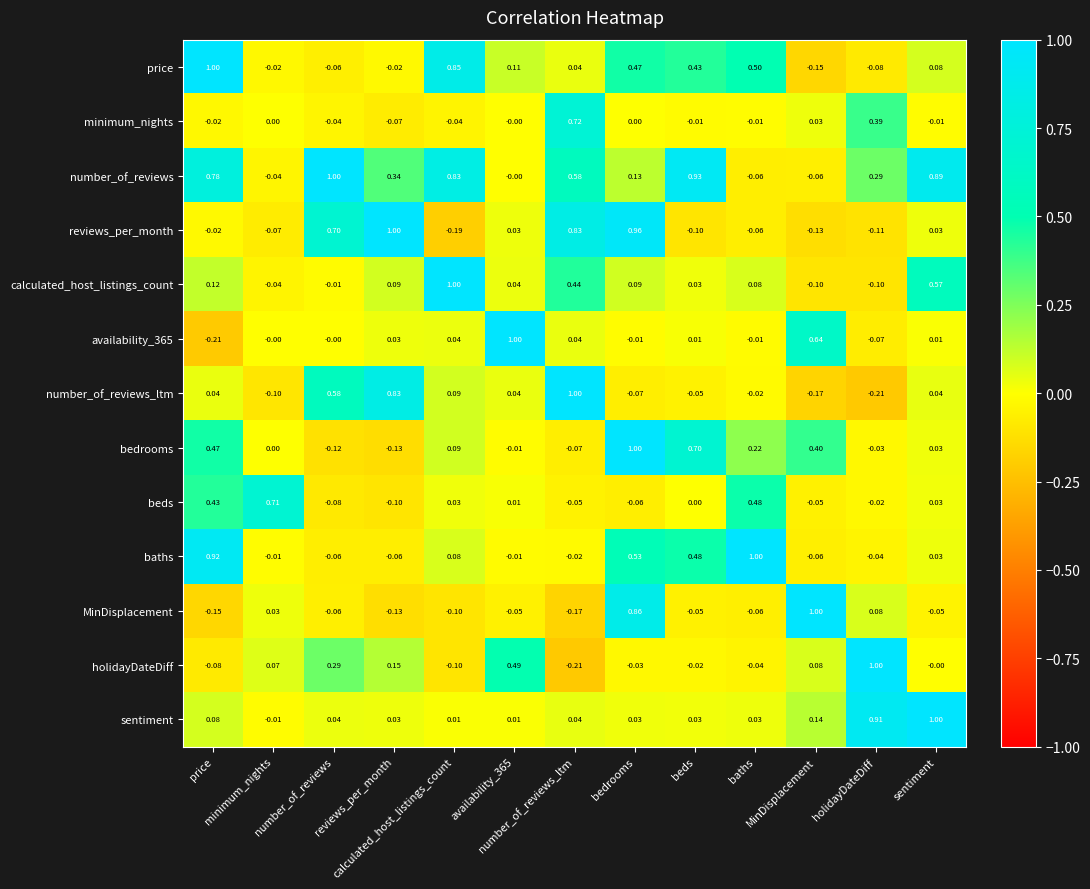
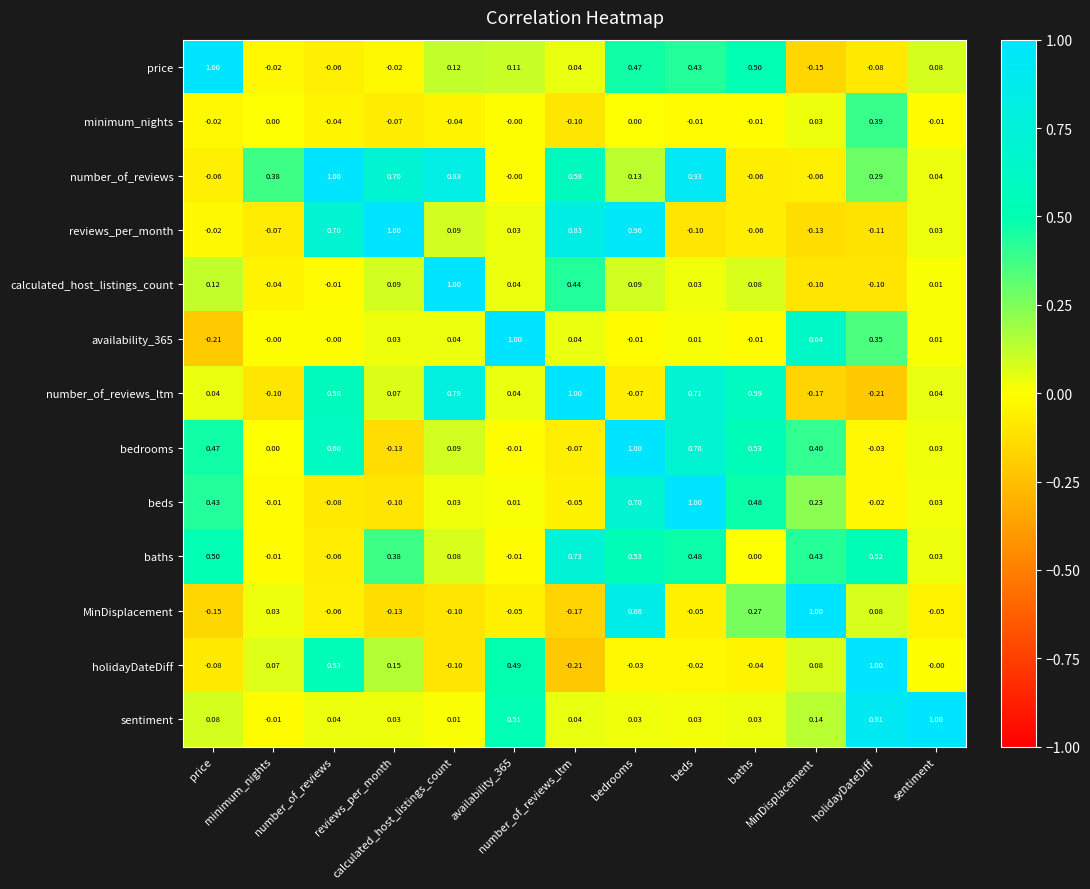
  {
    "price": {
      "price": 1.00,
      "minimum_nights": -0.02,
      "number_of_reviews": -0.06,
      "reviews_per_month": -0.02,
-     "calculated_host_listings_count": 0.85,
+     "calculated_host_listings_count": 0.12,
      "availability_365": 0.11,
      "number_of_reviews_ltm": 0.04,
      "bedrooms": 0.47,
      "beds": 0.43,
      "baths": 0.50,
      "MinDisplacement": -0.15,
      "holidayDateDiff": -0.08,
      "sentiment": 0.08
    },
    "minimum_nights": {
      "price": -0.02,
      "minimum_nights": 0.00,
      "number_of_reviews": -0.04,
      "reviews_per_month": -0.07,
      "calculated_host_listings_count": -0.04,
      "availability_365": -0.00,
-     "number_of_reviews_ltm": 0.72,
+     "number_of_reviews_ltm": -0.10,
      "bedrooms": 0.00,
      "beds": -0.01,
      "baths": -0.01,
      "MinDisplacement": 0.03,
      "holidayDateDiff": 0.39,
      "sentiment": -0.01
    },
    "number_of_reviews": {
-     "price": 0.78,
-     "minimum_nights": -0.04,
+     "price": -0.06,
+     "minimum_nights": 0.38,
      "number_of_reviews": 1.00,
-     "reviews_per_month": 0.34,
+     "reviews_per_month": 0.70,
      "calculated_host_listings_count": 0.83,
      "availability_365": -0.00,
      "number_of_reviews_ltm": 0.58,
      "bedrooms": 0.13,
      "beds": 0.93,
      "baths": -0.06,
      "MinDisplacement": -0.06,
      "holidayDateDiff": 0.29,
-     "sentiment": 0.89
+     "sentiment": 0.04
    },
    "reviews_per_month": {
      "price": -0.02,
      "minimum_nights": -0.07,
      "number_of_reviews": 0.70,
      "reviews_per_month": 1.00,
-     "calculated_host_listings_count": -0.19,
+     "calculated_host_listings_count": 0.09,
      "availability_365": 0.03,
      "number_of_reviews_ltm": 0.83,
      "bedrooms": 0.96,
      "beds": -0.10,
      "baths": -0.06,
      "MinDisplacement": -0.13,
      "holidayDateDiff": -0.11,
      "sentiment": 0.03
    },
    "calculated_host_listings_count": {
      "price": 0.12,
      "minimum_nights": -0.04,
      "number_of_reviews": -0.01,
      "reviews_per_month": 0.09,
      "calculated_host_listings_count": 1.00,
      "availability_365": 0.04,
      "number_of_reviews_ltm": 0.44,
      "bedrooms": 0.09,
      "beds": 0.03,
      "baths": 0.08,
      "MinDisplacement": -0.10,
      "holidayDateDiff": -0.10,
-     "sentiment": 0.57
+     "sentiment": 0.01
    },
    "availability_365": {
      "price": -0.21,
      "minimum_nights": -0.00,
      "number_of_reviews": -0.00,
      "reviews_per_month": 0.03,
      "calculated_host_listings_count": 0.04,
      "availability_365": 1.00,
      "number_of_reviews_ltm": 0.04,
      "bedrooms": -0.01,
      "beds": 0.01,
      "baths": -0.01,
      "MinDisplacement": 0.64,
-     "holidayDateDiff": -0.07,
+     "holidayDateDiff": 0.35,
      "sentiment": 0.01
    },
    "number_of_reviews_ltm": {
      "price": 0.04,
      "minimum_nights": -0.10,
      "number_of_reviews": 0.58,
-     "reviews_per_month": 0.83,
-     "calculated_host_listings_count": 0.09,
+     "reviews_per_month": 0.07,
+     "calculated_host_listings_count": 0.79,
      "availability_365": 0.04,
      "number_of_reviews_ltm": 1.00,
      "bedrooms": -0.07,
-     "beds": -0.05,
-     "baths": -0.02,
+     "beds": 0.71,
+     "baths": 0.59,
      "MinDisplacement": -0.17,
      "holidayDateDiff": -0.21,
      "sentiment": 0.04
    },
    "bedrooms": {
      "price": 0.47,
      "minimum_nights": 0.00,
-     "number_of_reviews": -0.12,
+     "number_of_reviews": 0.60,
      "reviews_per_month": -0.13,
      "calculated_host_listings_count": 0.09,
      "availability_365": -0.01,
      "number_of_reviews_ltm": -0.07,
      "bedrooms": 1.00,
      "beds": 0.70,
-     "baths": 0.22,
+     "baths": 0.53,
      "MinDisplacement": 0.40,
      "holidayDateDiff": -0.03,
      "sentiment": 0.03
    },
    "beds": {
      "price": 0.43,
-     "minimum_nights": 0.71,
+     "minimum_nights": -0.01,
      "number_of_reviews": -0.08,
      "reviews_per_month": -0.10,
      "calculated_host_listings_count": 0.03,
      "availability_365": 0.01,
      "number_of_reviews_ltm": -0.05,
-     "bedrooms": -0.06,
-     "beds": 0.00,
+     "bedrooms": 0.70,
+     "beds": 1.00,
      "baths": 0.48,
-     "MinDisplacement": -0.05,
+     "MinDisplacement": 0.23,
      "holidayDateDiff": -0.02,
      "sentiment": 0.03
    },
    "baths": {
-     "price": 0.92,
+     "price": 0.50,
      "minimum_nights": -0.01,
      "number_of_reviews": -0.06,
-     "reviews_per_month": -0.06,
+     "reviews_per_month": 0.38,
      "calculated_host_listings_count": 0.08,
      "availability_365": -0.01,
-     "number_of_reviews_ltm": -0.02,
+     "number_of_reviews_ltm": 0.73,
      "bedrooms": 0.53,
      "beds": 0.48,
-     "baths": 1.00,
-     "MinDisplacement": -0.06,
-     "holidayDateDiff": -0.04,
+     "baths": 0.00,
+     "MinDisplacement": 0.43,
+     "holidayDateDiff": 0.52,
      "sentiment": 0.03
    },
    "MinDisplacement": {
      "price": -0.15,
      "minimum_nights": 0.03,
      "number_of_reviews": -0.06,
      "reviews_per_month": -0.13,
      "calculated_host_listings_count": -0.10,
      "availability_365": -0.05,
      "number_of_reviews_ltm": -0.17,
      "bedrooms": 0.86,
      "beds": -0.05,
-     "baths": -0.06,
+     "baths": 0.27,
      "MinDisplacement": 1.00,
      "holidayDateDiff": 0.08,
      "sentiment": -0.05
    },
    "holidayDateDiff": {
      "price": -0.08,
      "minimum_nights": 0.07,
-     "number_of_reviews": 0.29,
+     "number_of_reviews": 0.53,
      "reviews_per_month": 0.15,
      "calculated_host_listings_count": -0.10,
      "availability_365": 0.49,
      "number_of_reviews_ltm": -0.21,
      "bedrooms": -0.03,
      "beds": -0.02,
      "baths": -0.04,
      "MinDisplacement": 0.08,
      "holidayDateDiff": 1.00,
      "sentiment": -0.00
    },
    "sentiment": {
      "price": 0.08,
      "minimum_nights": -0.01,
      "number_of_reviews": 0.04,
      "reviews_per_month": 0.03,
      "calculated_host_listings_count": 0.01,
-     "availability_365": 0.01,
+     "availability_365": 0.51,
      "number_of_reviews_ltm": 0.04,
      "bedrooms": 0.03,
      "beds": 0.03,
      "baths": 0.03,
      "MinDisplacement": 0.14,
      "holidayDateDiff": 0.91,
      "sentiment": 1.00
    }
  }
